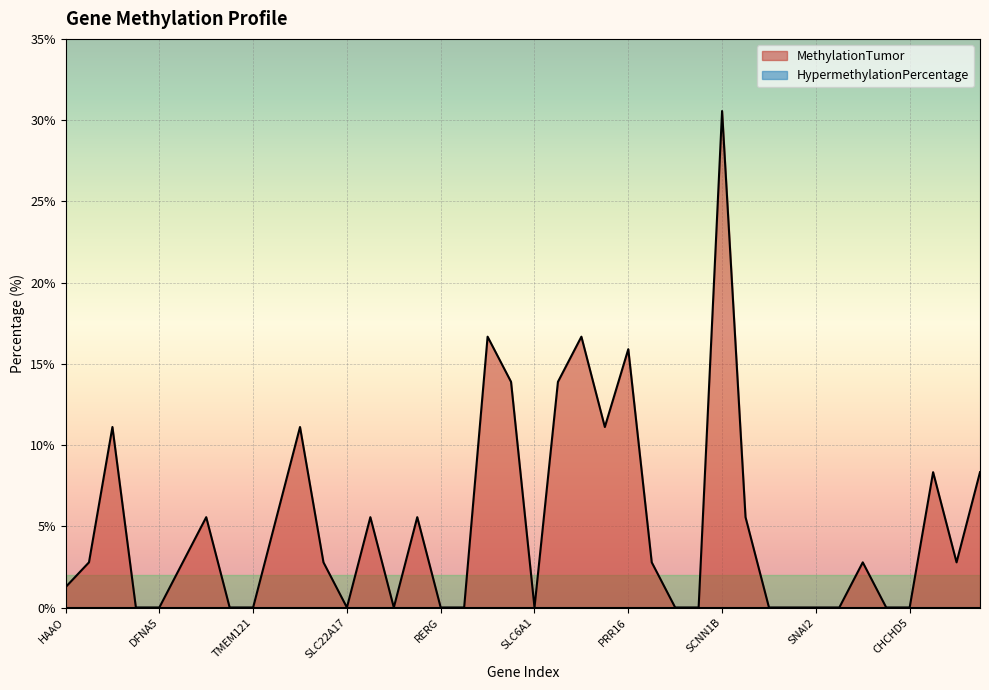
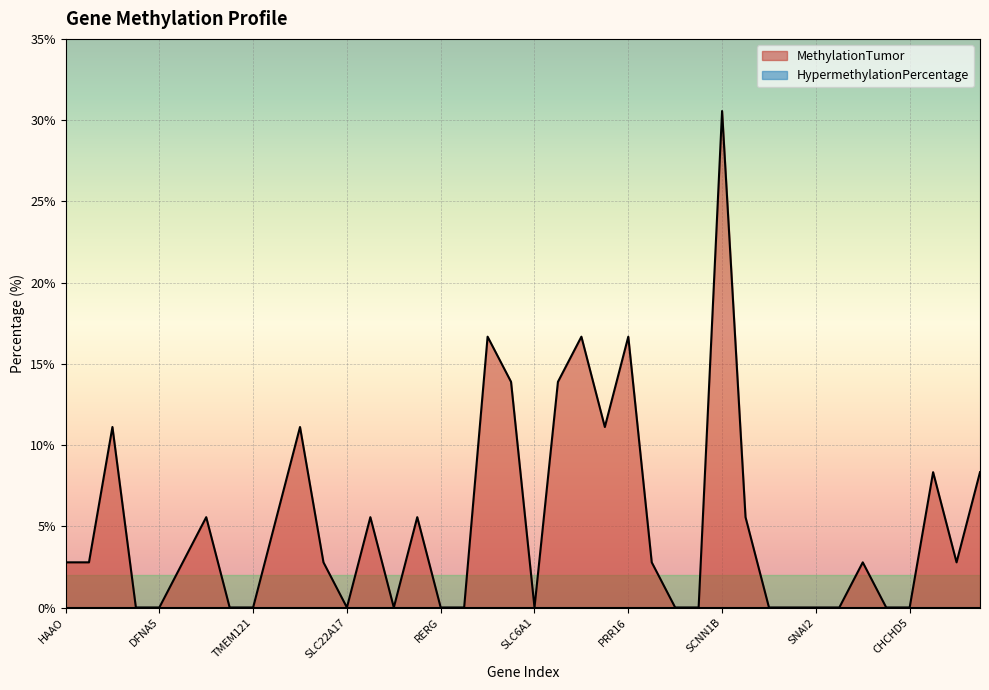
  {
    "MethylationTumor": {
-     "HAAO": "1.3%",
-     "PRR16": "15.9%",
+     "HAAO": "2.8%",
+     "PRR16": "16.7%",
      "SCNN1B": "30.6%"
    },
    "HypermethylationPercentage": {
      "HAAO": "0.0%",
      "PRR16": "0.0%",
      "SCNN1B": "0.0%"
    }
  }
